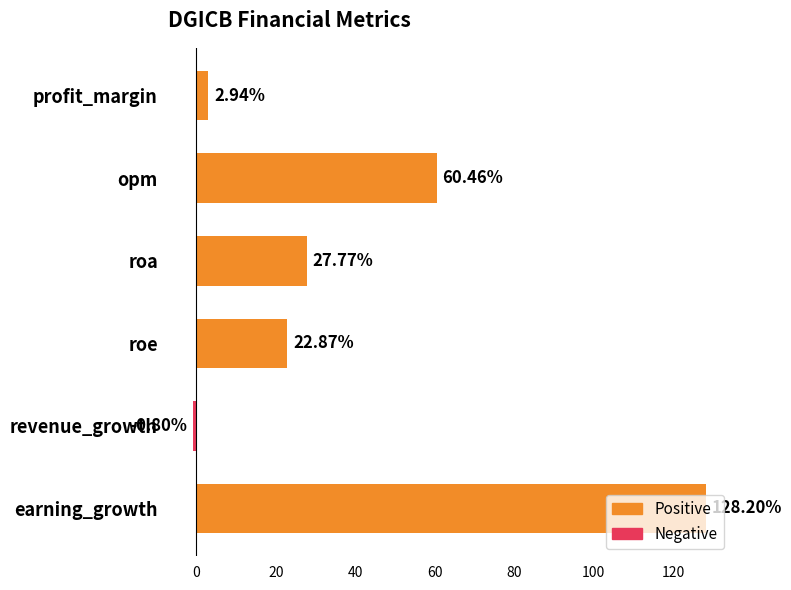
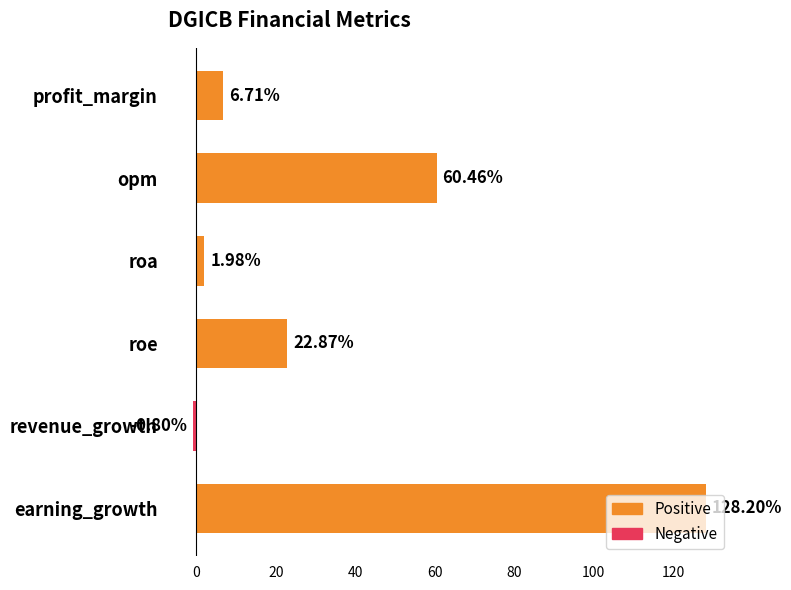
  {
-   "profit_margin": "2.94%",
+   "profit_margin": "6.71%",
    "opm": "60.46%",
-   "roa": "27.77%",
+   "roa": "1.98%",
    "roe": "22.87%",
    "revenue_growth": "-0.80%"
  }
